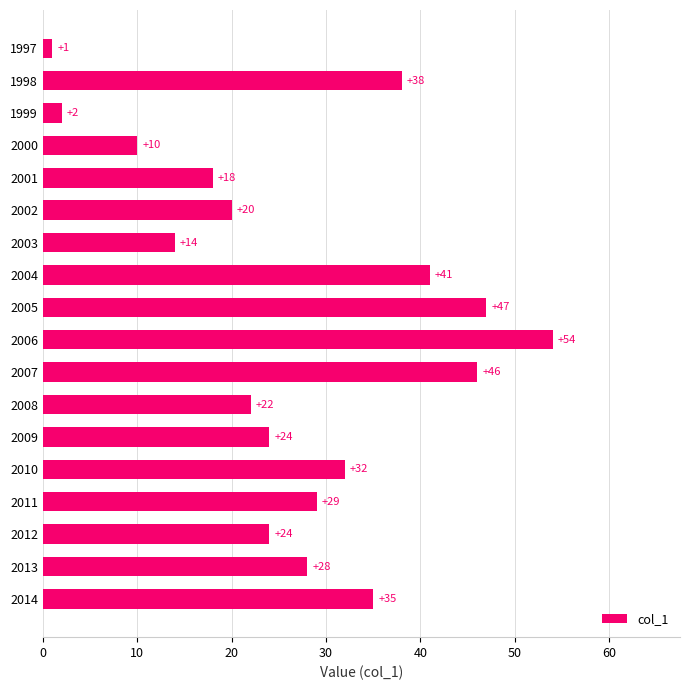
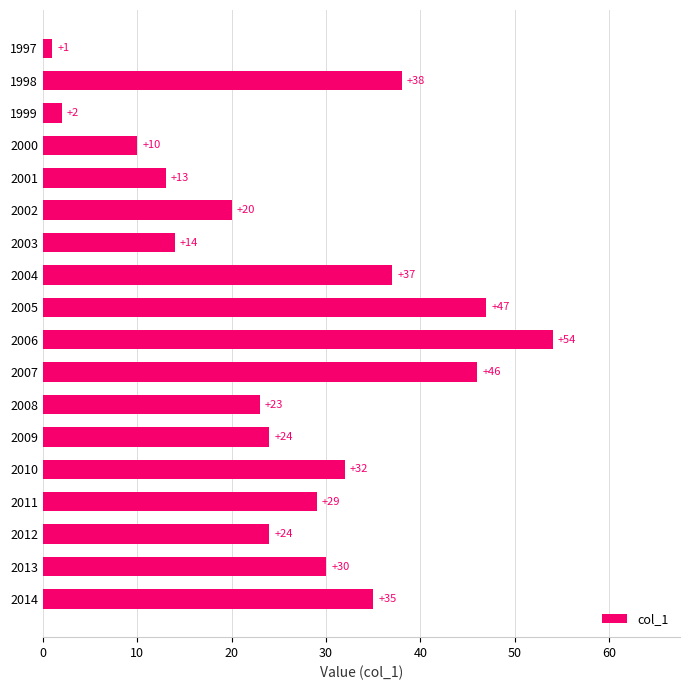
  {
    "1997": "+1",
    "1998": "+38",
    "1999": "+2",
    "2000": "+10",
-   "2001": "+18",
+   "2001": "+13",
    "2002": "+20",
    "2003": "+14",
-   "2004": "+41",
+   "2004": "+37",
    "2005": "+47",
    "2006": "+54",
    "2007": "+46",
-   "2008": "+22",
+   "2008": "+23",
    "2009": "+24",
    "2010": "+32",
    "2011": "+29",
    "2012": "+24",
-   "2013": "+28",
+   "2013": "+30",
    "2014": "+35"
  }
